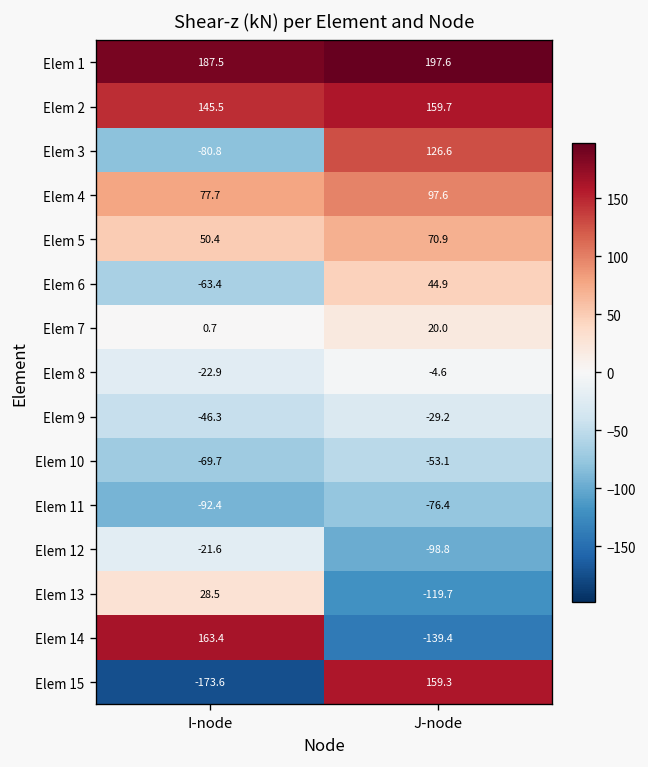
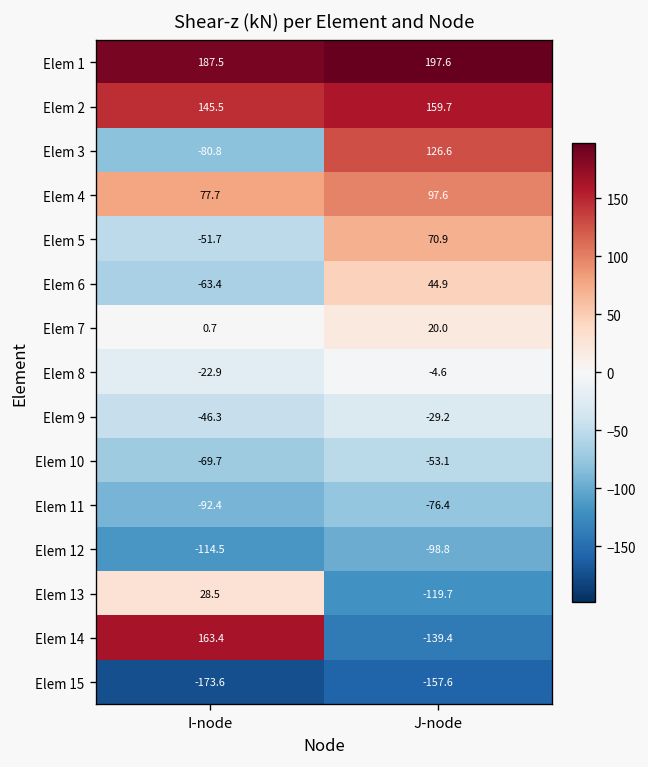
  {
    "Elem 1": {
      "I-node": 187.5,
      "J-node": 197.6
    },
    "Elem 2": {
      "I-node": 145.5,
      "J-node": 159.7
    },
    "Elem 3": {
      "I-node": -80.8,
      "J-node": 126.6
    },
    "Elem 4": {
      "I-node": 77.7,
      "J-node": 97.6
    },
    "Elem 5": {
-     "I-node": 50.4,
+     "I-node": -51.7,
      "J-node": 70.9
    },
    "Elem 6": {
      "I-node": -63.4,
      "J-node": 44.9
    },
    "Elem 7": {
      "I-node": 0.7,
      "J-node": 20.0
    },
    "Elem 8": {
      "I-node": -22.9,
      "J-node": -4.6
    },
    "Elem 9": {
      "I-node": -46.3,
      "J-node": -29.2
    },
    "Elem 10": {
      "I-node": -69.7,
      "J-node": -53.1
    },
    "Elem 11": {
      "I-node": -92.4,
      "J-node": -76.4
    },
    "Elem 12": {
-     "I-node": -21.6,
+     "I-node": -114.5,
      "J-node": -98.8
    },
    "Elem 13": {
      "I-node": 28.5,
      "J-node": -119.7
    },
    "Elem 14": {
      "I-node": 163.4,
      "J-node": -139.4
    },
    "Elem 15": {
      "I-node": -173.6,
-     "J-node": 159.3
+     "J-node": -157.6
    }
  }
